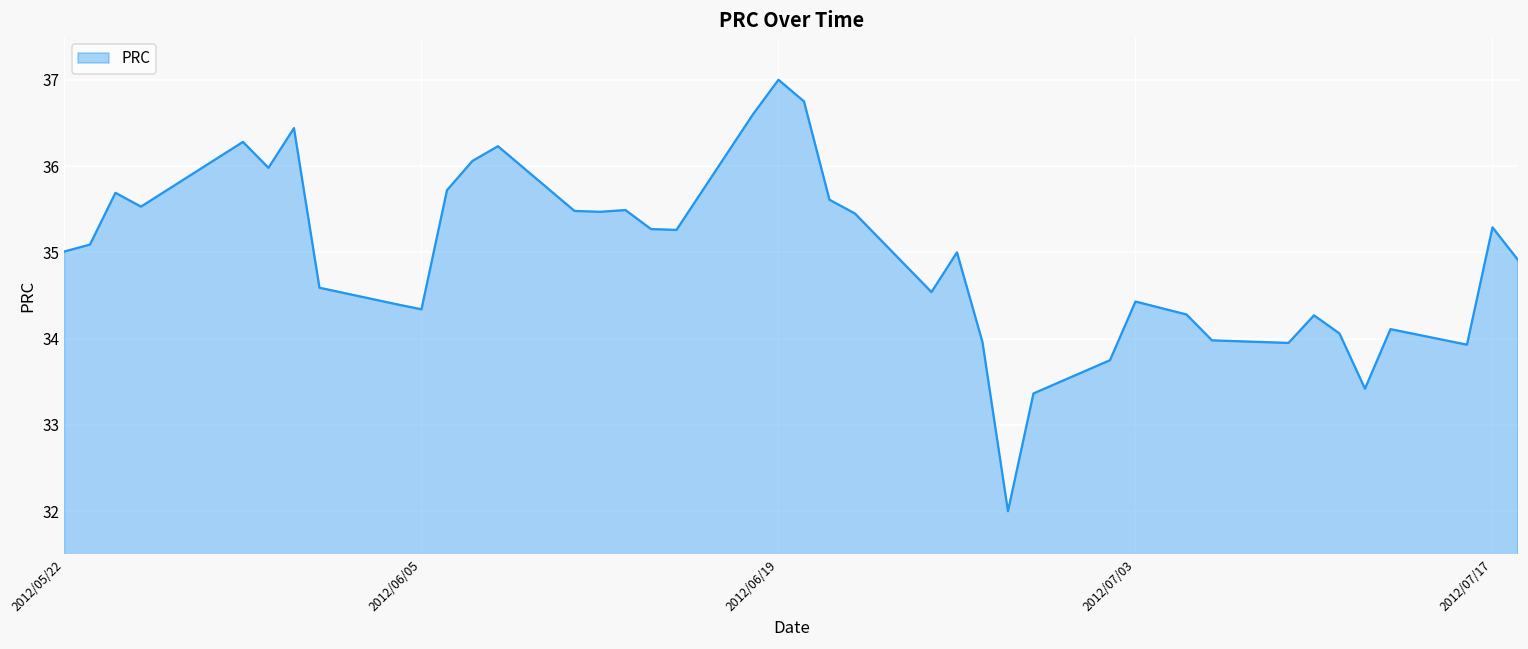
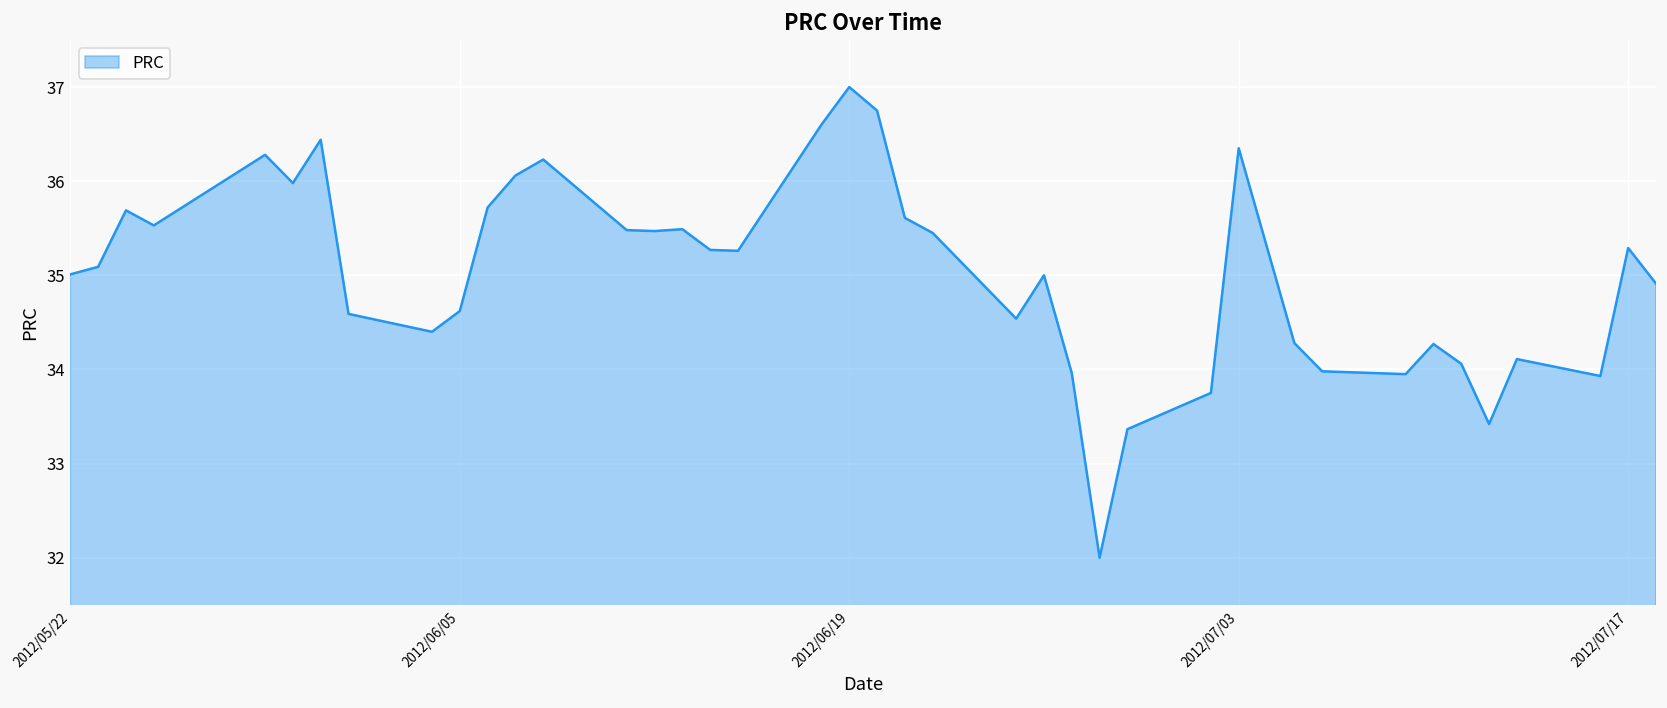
  {
    "2012/05/22": 35.0,
-   "2012/06/05": 34.3,
+   "2012/06/05": 34.6,
    "2012/06/19": 37.0,
-   "2012/07/03": 34.4,
+   "2012/07/03": 36.4,
    "2012/07/17": 35.3
  }
